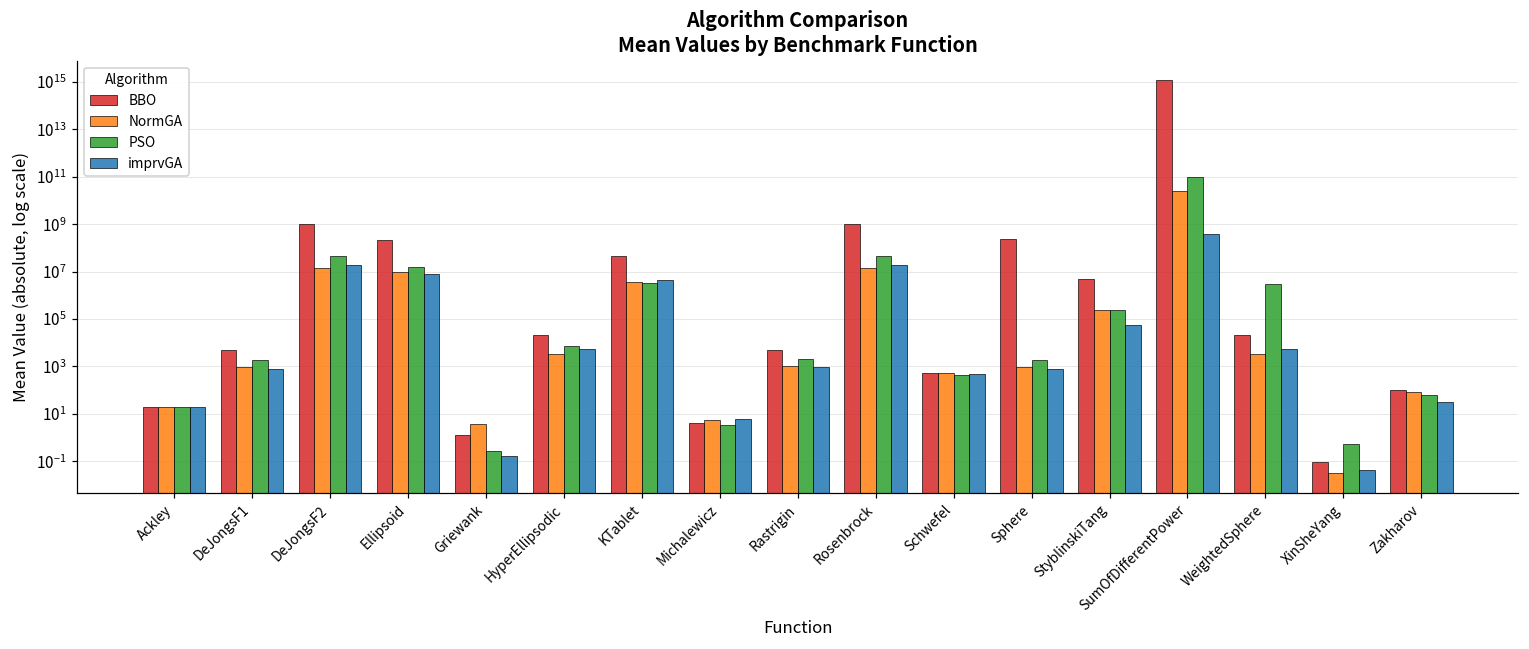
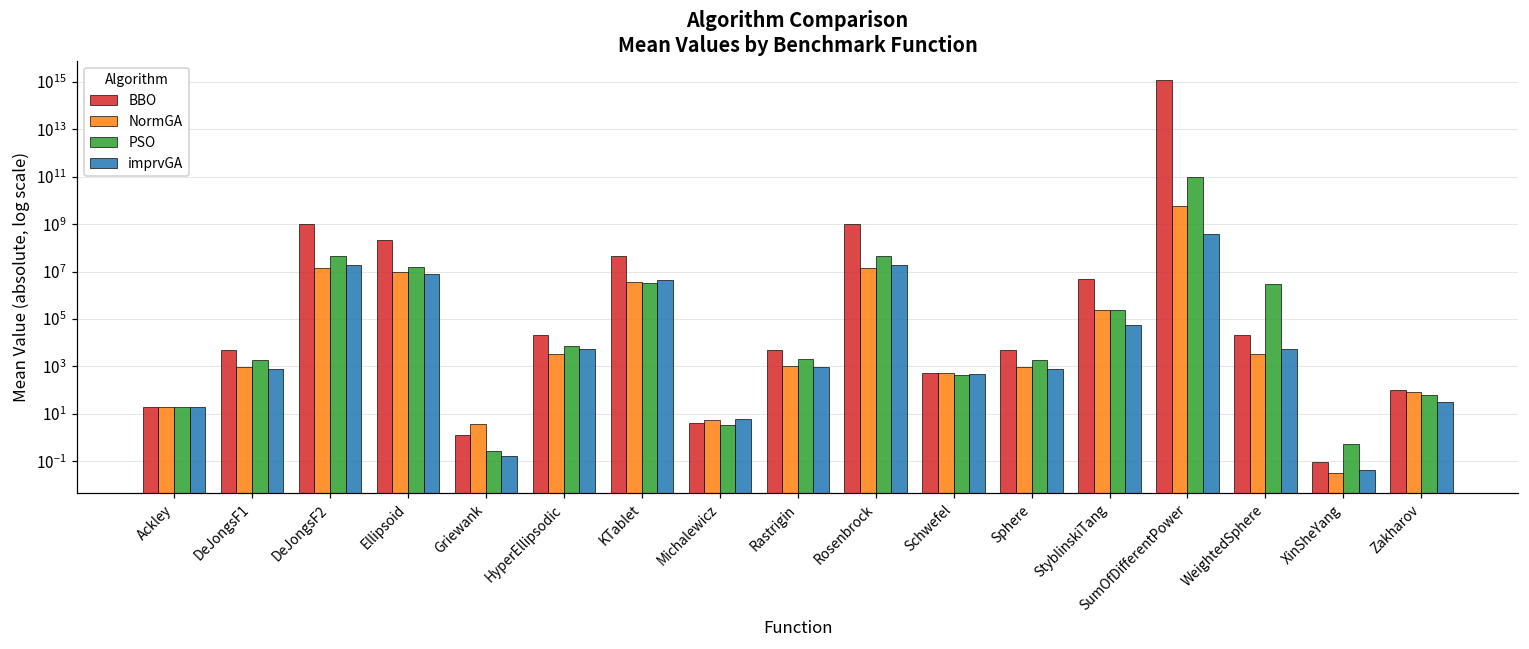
  {
    "BBO": {
      "Ackley": 20,
      "DeJongsF1": 5000,
      "DeJongsF2": 1000000000,
      "Ellipsoid": 200000000,
      "Griewank": 1,
      "HyperEllipsodic": 20000,
      "KTablet": 40000000,
      "Michalewicz": 4,
      "Rastrigin": 5000,
      "Rosenbrock": 1000000000,
      "Schwefel": 500,
-     "Sphere": 200000000,
+     "Sphere": 5000,
      "StyblinskiTang": 5000000,
      "SumOfDifferentPower": 1000000000000000,
      "WeightedSphere": 20000,
      "XinSheYang": 0.09,
      "Zakharov": 100
    },
    "NormGA": {
      "Ackley": 20,
      "DeJongsF1": 1000,
      "DeJongsF2": 10000000,
      "Ellipsoid": 10000000,
      "Griewank": 4,
      "HyperEllipsodic": 3000,
      "KTablet": 4000000,
      "Michalewicz": 5,
      "Rastrigin": 1000,
      "Rosenbrock": 10000000,
      "Schwefel": 500,
      "Sphere": 1000,
      "StyblinskiTang": 200000,
-     "SumOfDifferentPower": 30000000000,
+     "SumOfDifferentPower": 6000000000,
      "WeightedSphere": 3000,
      "XinSheYang": 0.03,
      "Zakharov": 80
    },
    "PSO": {
      "Ackley": 20,
      "DeJongsF1": 2000,
      "DeJongsF2": 40000000,
      "Ellipsoid": 20000000,
      "Griewank": 0.3,
      "HyperEllipsodic": 7000,
      "KTablet": 3000000,
      "Michalewicz": 3,
      "Rastrigin": 2000,
      "Rosenbrock": 40000000,
      "Schwefel": 400,
      "Sphere": 2000,
      "StyblinskiTang": 300000,
      "SumOfDifferentPower": 100000000000,
      "WeightedSphere": 3000000,
      "XinSheYang": 0.6,
      "Zakharov": 60
    },
    "imprvGA": {
      "Ackley": 20,
      "DeJongsF1": 800,
      "DeJongsF2": 20000000,
      "Ellipsoid": 8000000,
      "Griewank": 0.2,
      "HyperEllipsodic": 5000,
      "KTablet": 5000000,
      "Michalewicz": 6,
      "Rastrigin": 1000,
      "Rosenbrock": 20000000,
      "Schwefel": 500,
      "Sphere": 800,
      "StyblinskiTang": 60000,
      "SumOfDifferentPower": 400000000,
      "WeightedSphere": 5000,
      "XinSheYang": 0.04,
      "Zakharov": 30
    }
  }
